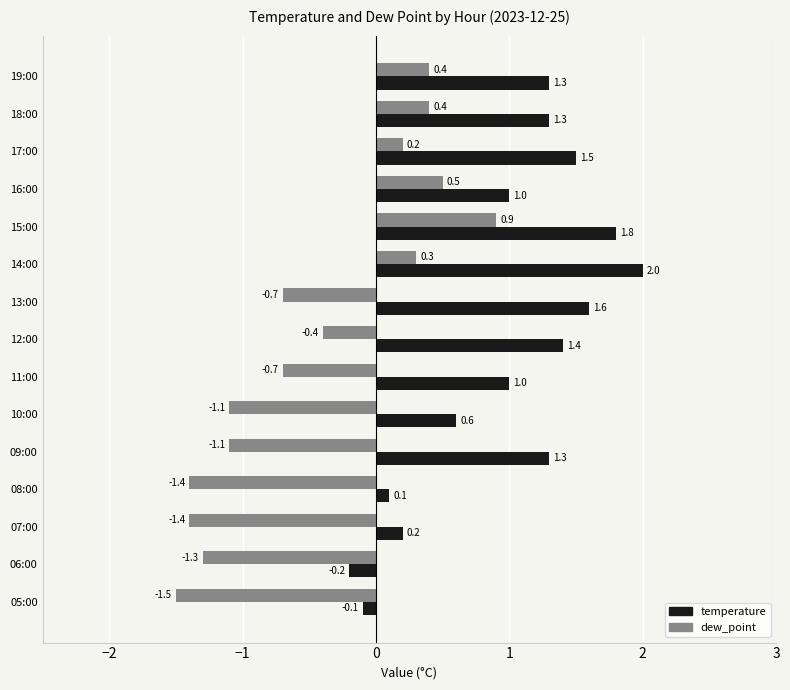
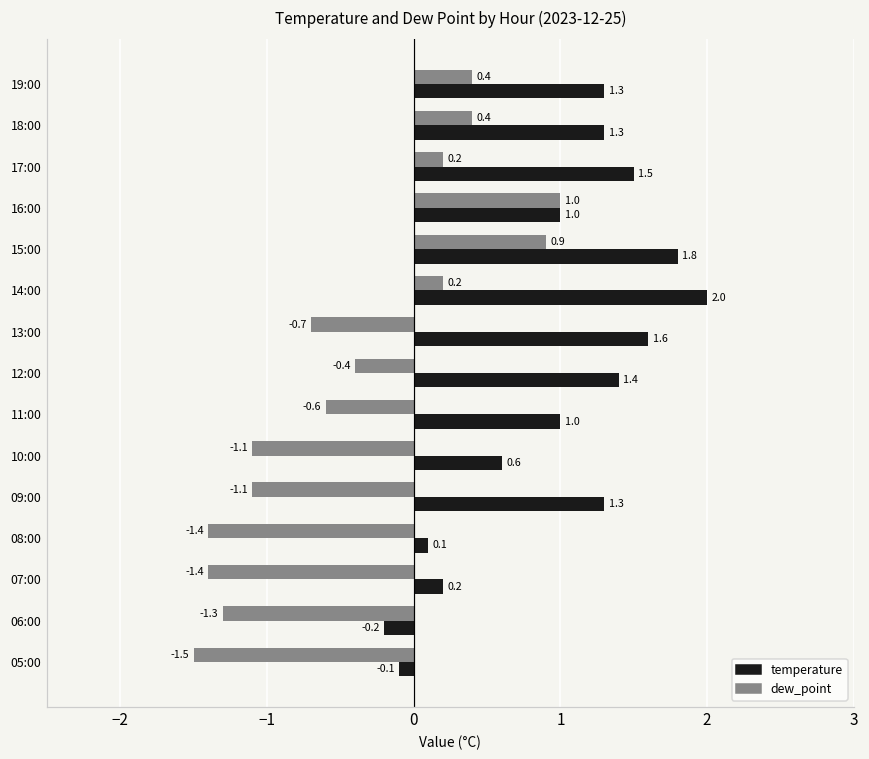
  {
    "temperature": {
      "19:00": 1.3,
      "18:00": 1.3,
      "17:00": 1.5,
      "16:00": 1.0,
      "15:00": 1.8,
      "14:00": 2.0,
      "13:00": 1.6,
      "12:00": 1.4,
      "11:00": 1.0,
      "10:00": 0.6,
      "09:00": 1.3,
      "08:00": 0.1,
      "07:00": 0.2,
      "06:00": -0.2,
      "05:00": -0.1
    },
    "dew_point": {
      "19:00": 0.4,
      "18:00": 0.4,
      "17:00": 0.2,
-     "16:00": 0.5,
+     "16:00": 1.0,
      "15:00": 0.9,
-     "14:00": 0.3,
+     "14:00": 0.2,
      "13:00": -0.7,
      "12:00": -0.4,
-     "11:00": -0.7,
+     "11:00": -0.6,
      "10:00": -1.1,
      "09:00": -1.1,
      "08:00": -1.4,
      "07:00": -1.4,
      "06:00": -1.3,
      "05:00": -1.5
    }
  }
